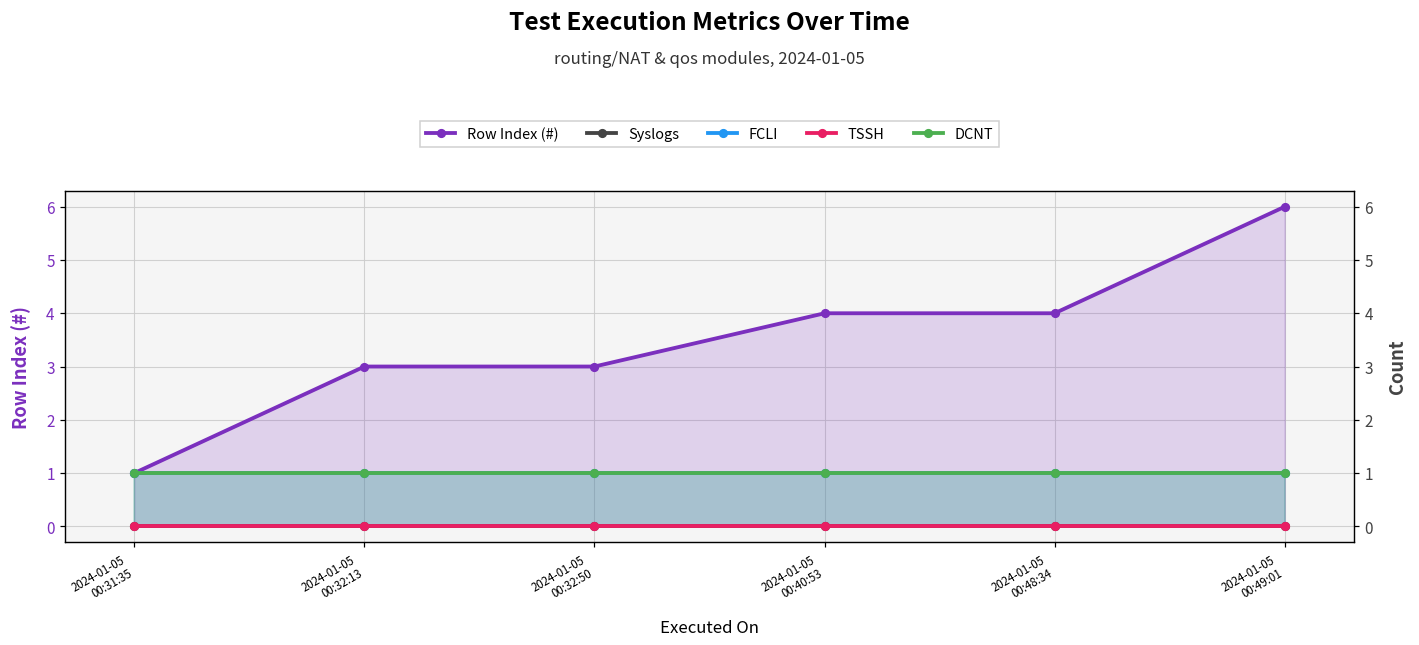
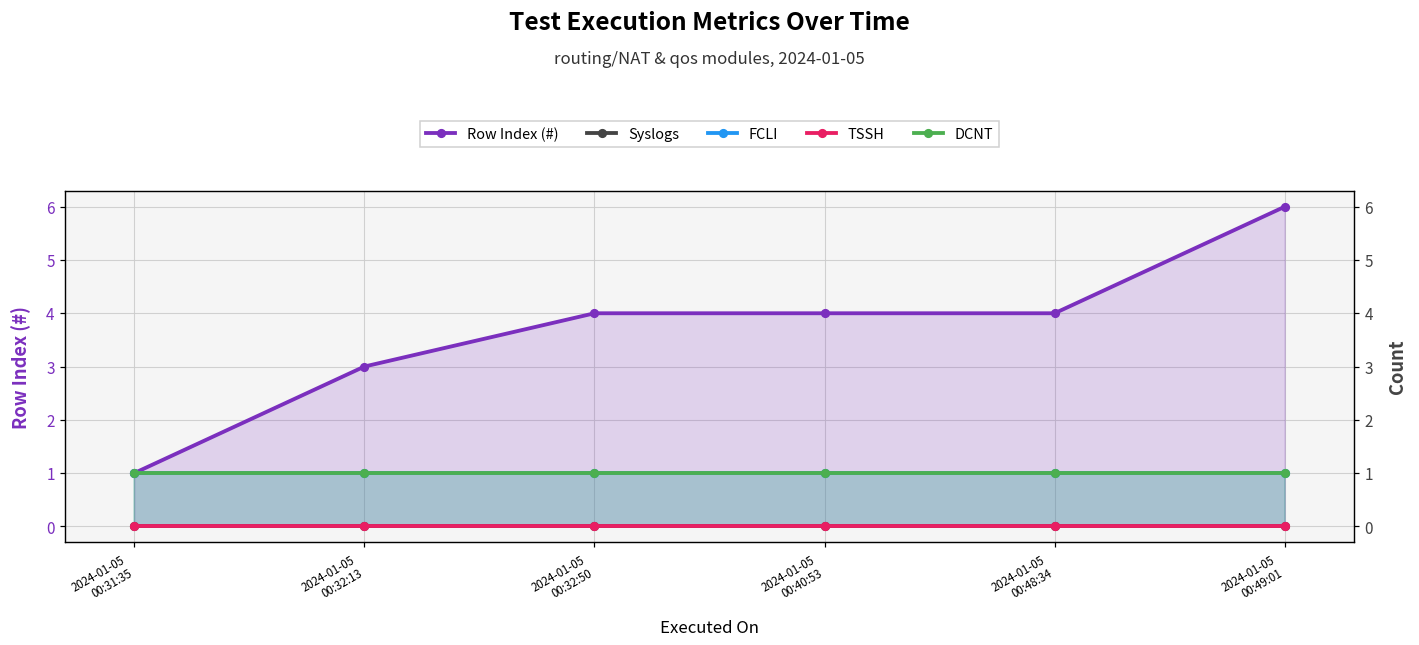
  {
    "Row Index (#)": {
      "2024-01-05 00:32:13": 3,
-     "2024-01-05 00:32:50": 3,
+     "2024-01-05 00:32:50": 4,
      "2024-01-05 00:40:53": 4,
      "2024-01-05 00:48:34": 4,
      "2024-01-05 00:49:01": 6
    },
    "TSSH": {
      "2024-01-05 00:31:35": 0,
      "2024-01-05 00:32:13": 0,
      "2024-01-05 00:32:50": 0,
      "2024-01-05 00:40:53": 0,
      "2024-01-05 00:48:34": 0,
      "2024-01-05 00:49:01": 0
    },
    "DCNT": {
      "2024-01-05 00:32:13": 1,
      "2024-01-05 00:32:50": 1,
      "2024-01-05 00:40:53": 1,
      "2024-01-05 00:48:34": 1,
      "2024-01-05 00:49:01": 1
    }
  }
